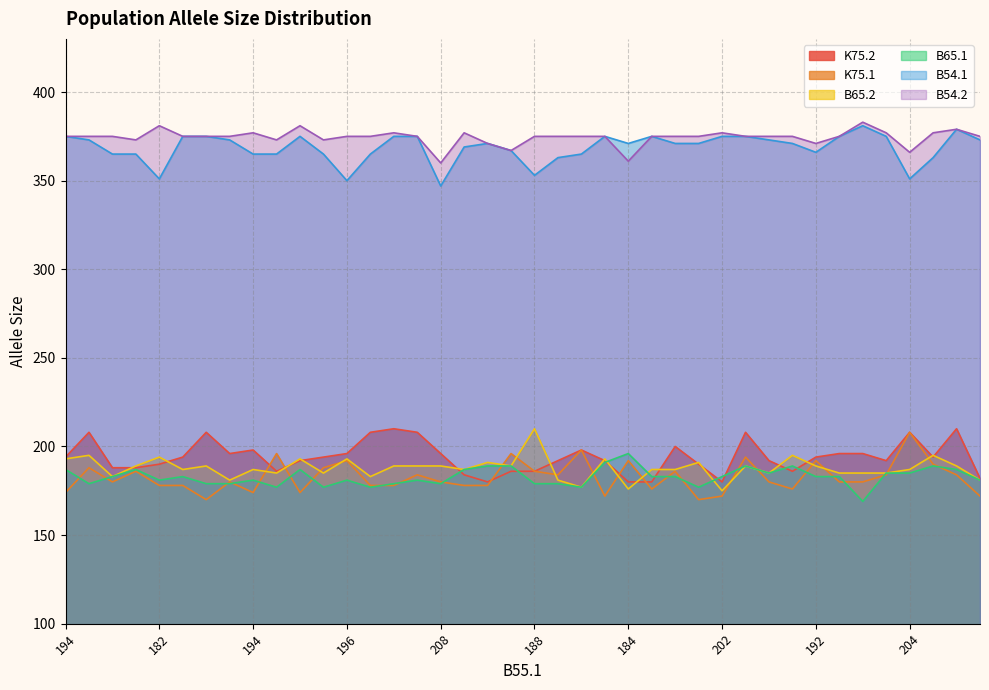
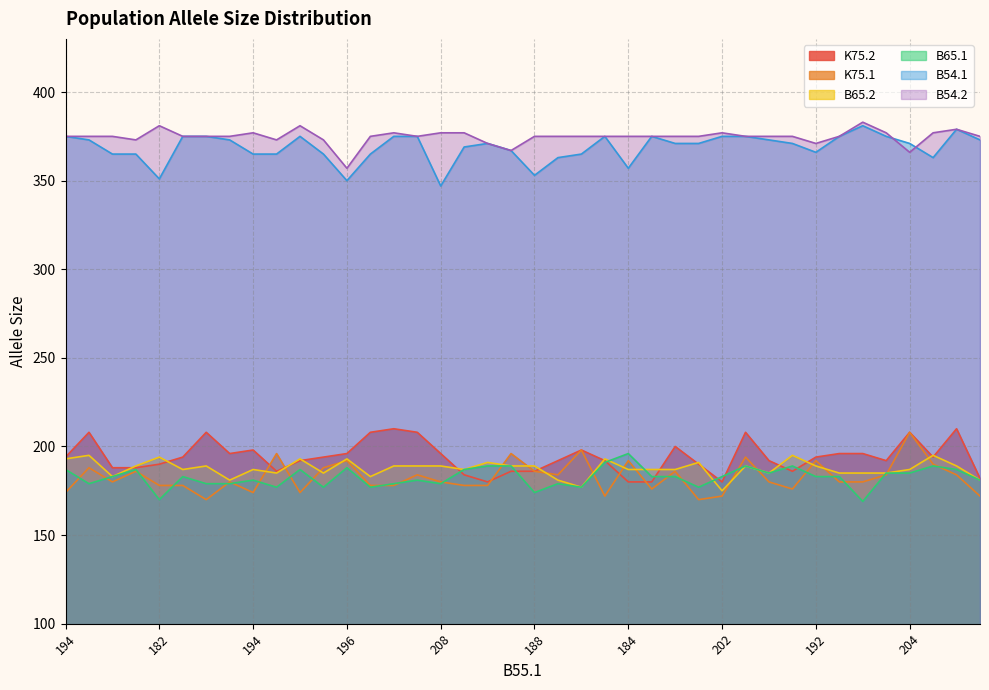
  {
    "B65.2": {
      "182": 194,
      "208": 189,
-     "188": 210,
-     "184": 176,
+     "188": 189,
+     "184": 187,
      "202": 175,
      "192": 189,
      "204": 187
    },
    "B65.1": {
-     "182": 181,
-     "196": 181,
-     "188": 179,
+     "182": 170,
+     "196": 188,
+     "188": 174,
      "184": 196,
      "202": 183,
      "192": 183,
      "204": 185
    },
    "B54.1": {
      "182": 351,
      "196": 350,
      "208": 347,
      "188": 353,
-     "184": 371,
+     "184": 357,
      "202": 375,
      "192": 366,
-     "204": 351
+     "204": 371
    },
    "B54.2": {
      "182": 381,
-     "196": 375,
-     "208": 360,
+     "196": 357,
+     "208": 377,
      "188": 375,
-     "184": 361,
+     "184": 375,
      "202": 377,
      "192": 371,
      "204": 366
    }
  }
